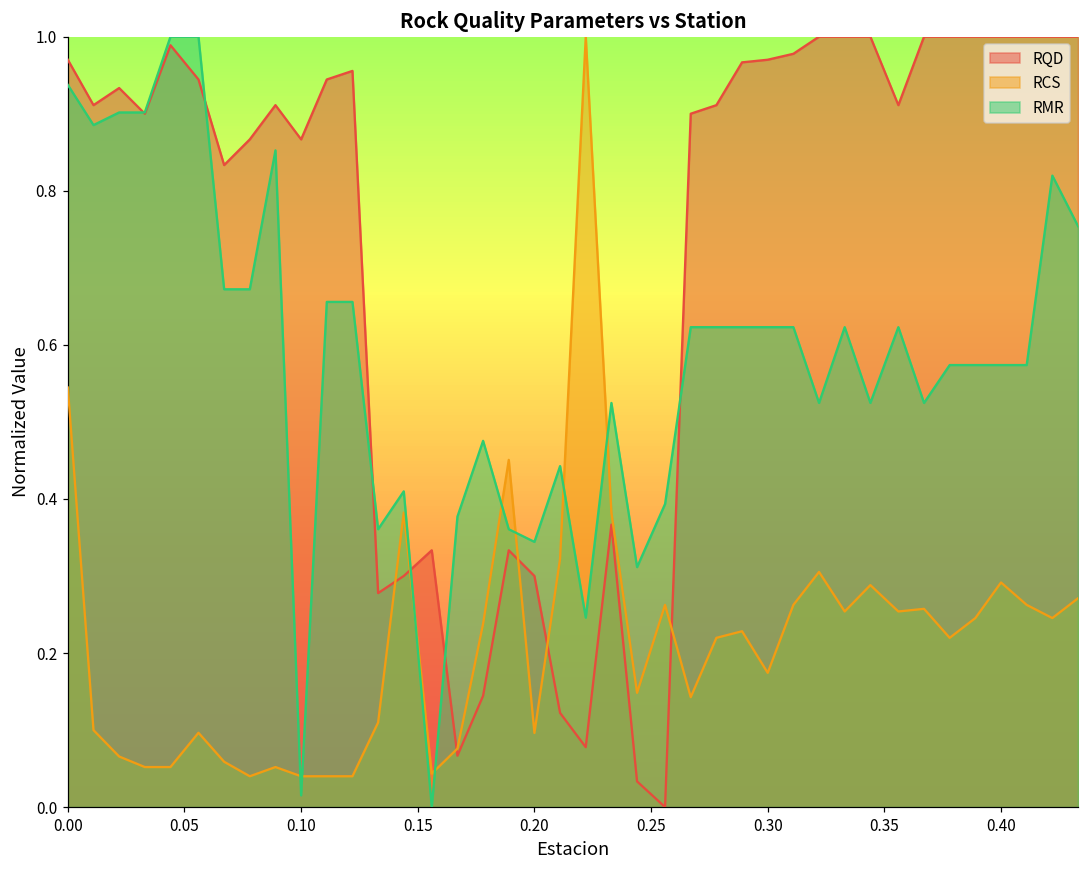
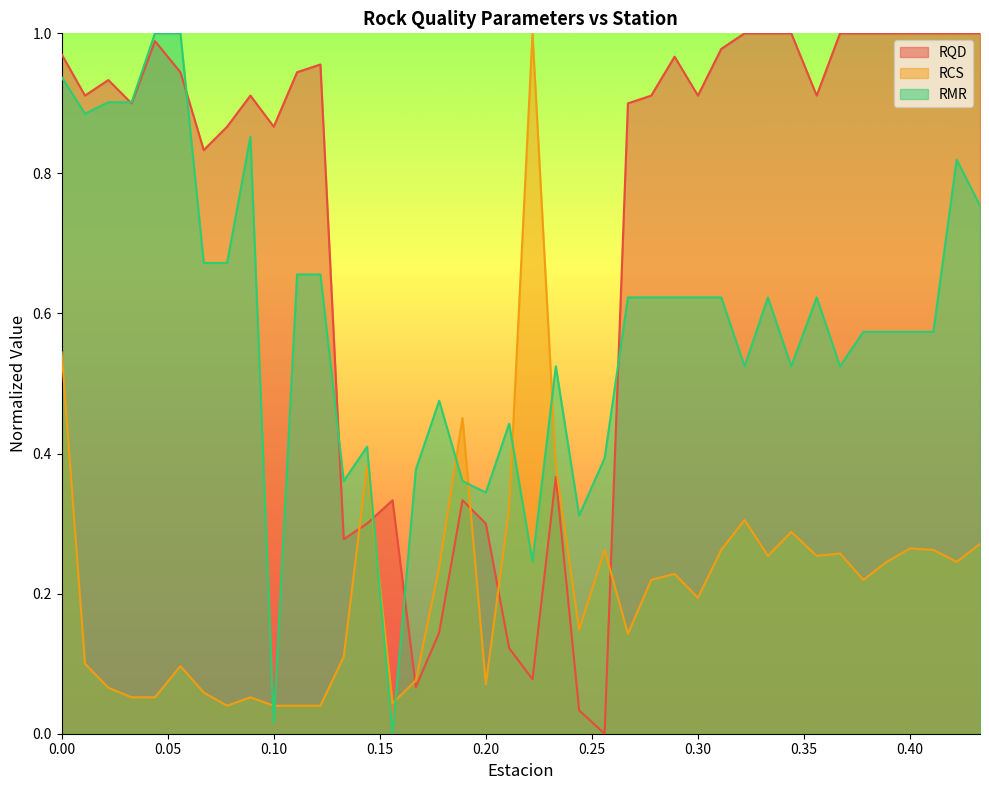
  {
    "RQD": {
      "0.00": 0.97,
      "0.10": 0.87,
      "0.20": 0.30,
-     "0.30": 0.97,
+     "0.30": 0.91,
      "0.40": 1.00
    },
    "RCS": {
      "0.00": 0.54,
      "0.10": 0.04,
-     "0.20": 0.10,
-     "0.30": 0.17,
-     "0.40": 0.29
+     "0.20": 0.07,
+     "0.30": 0.19,
+     "0.40": 0.26
    },
    "RMR": {
      "0.00": 0.94,
      "0.10": 0.02,
      "0.20": 0.34,
      "0.30": 0.62,
      "0.40": 0.57
    }
  }
